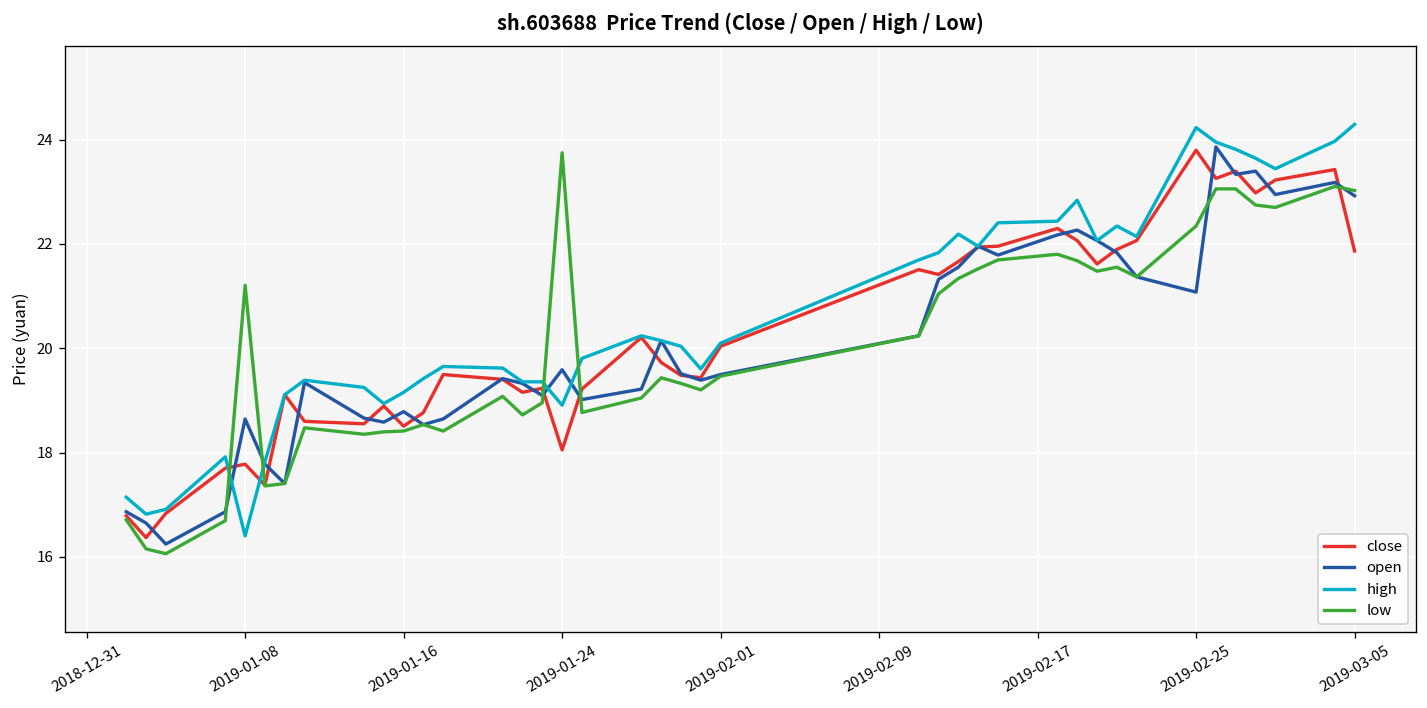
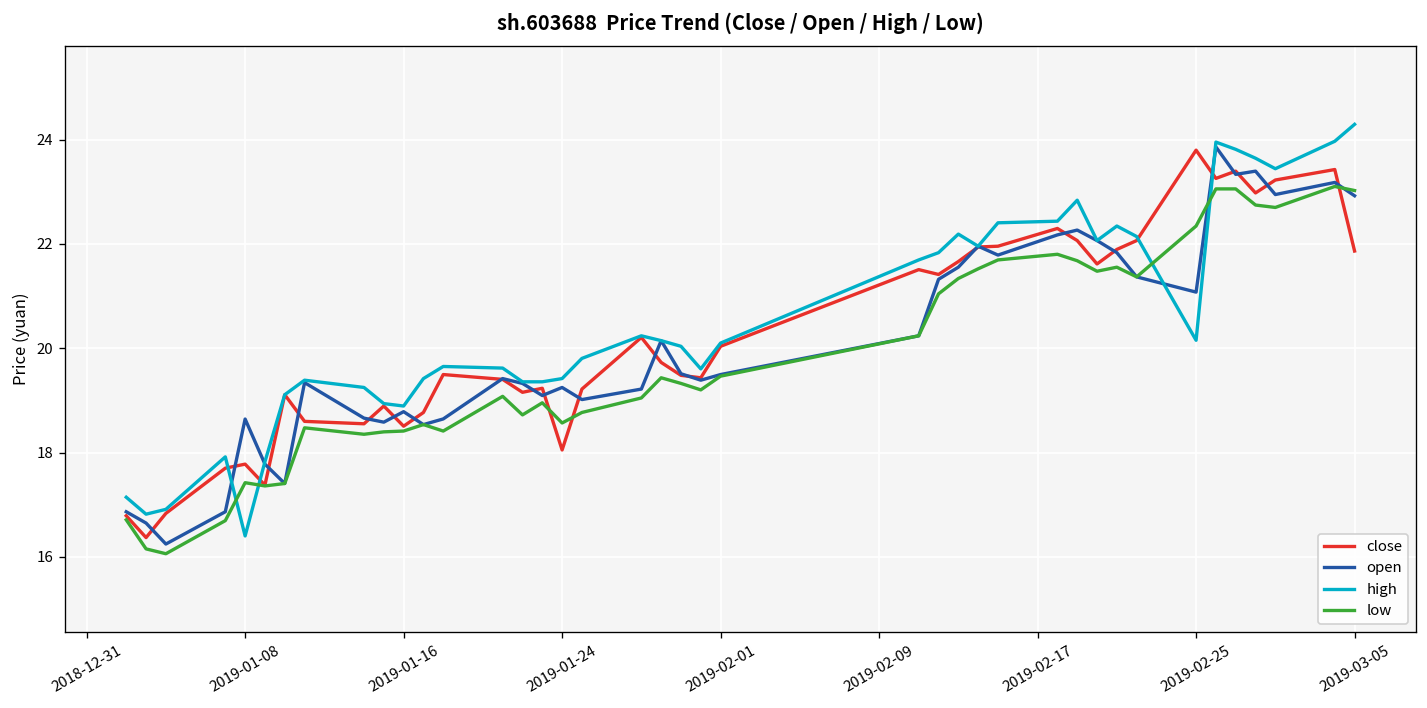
  {
    "close": {
      "2019-01-08": 17.8,
      "2019-01-16": 18.5,
      "2019-01-24": 18.1,
      "2019-02-01": 20.0,
      "2019-02-25": 23.8,
      "2019-03-05": 21.9
    },
    "open": {
      "2019-01-08": 18.6,
      "2019-01-16": 18.8,
-     "2019-01-24": 19.6,
+     "2019-01-24": 19.2,
      "2019-02-25": 21.1,
      "2019-03-05": 22.9
    },
    "high": {
      "2019-01-08": 16.4,
-     "2019-01-16": 19.2,
-     "2019-01-24": 18.9,
+     "2019-01-16": 18.9,
+     "2019-01-24": 19.4,
      "2019-02-01": 20.1,
-     "2019-02-25": 24.2,
+     "2019-02-25": 20.2,
      "2019-03-05": 24.3
    },
    "low": {
-     "2019-01-08": 21.2,
+     "2019-01-08": 17.4,
      "2019-01-16": 18.4,
-     "2019-01-24": 23.7,
+     "2019-01-24": 18.6,
      "2019-02-25": 22.3,
      "2019-03-05": 23.0
    }
  }
